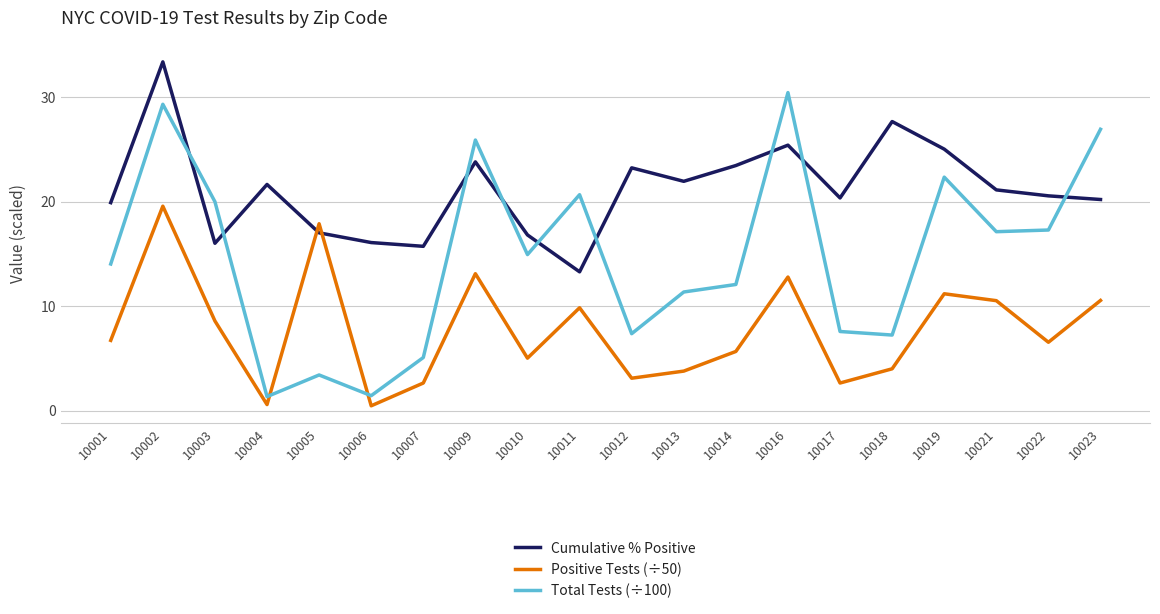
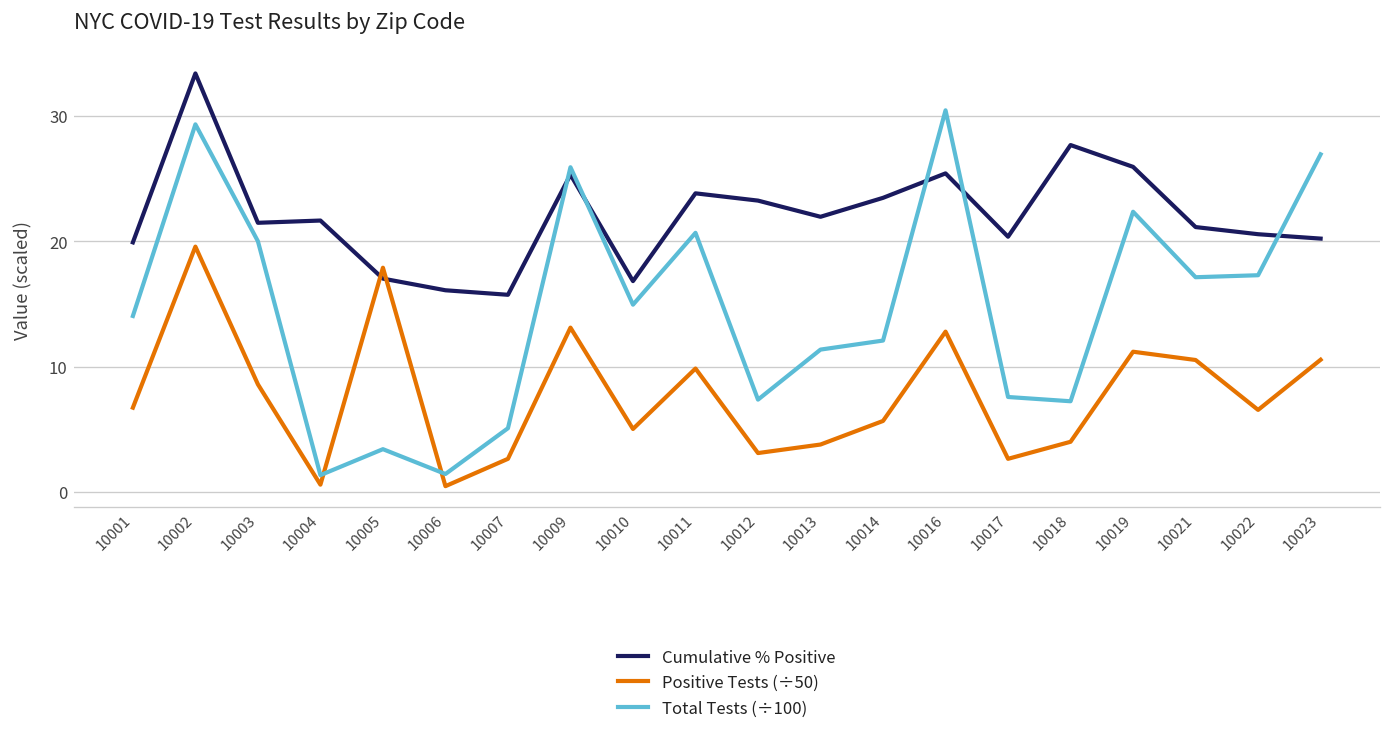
  {
    "Cumulative % Positive": {
      "10001": 19.9,
      "10002": 33.4,
-     "10003": 16.0,
+     "10003": 21.5,
      "10004": 21.6,
      "10005": 17.0,
      "10006": 16.1,
      "10007": 15.7,
-     "10009": 23.8,
+     "10009": 25.3,
      "10010": 16.8,
-     "10011": 13.3,
+     "10011": 23.8,
      "10012": 23.2,
      "10013": 21.9,
      "10014": 23.5,
      "10016": 25.4,
      "10017": 20.4,
      "10018": 27.7,
-     "10019": 25.0,
+     "10019": 25.9,
      "10021": 21.1,
      "10022": 20.6,
      "10023": 20.2
    },
    "Positive Tests (÷50)": {
      "10001": 6.7,
      "10002": 19.6,
      "10003": 8.6,
      "10004": 0.6,
      "10005": 17.9,
      "10006": 0.5,
      "10007": 2.6,
      "10009": 13.1,
      "10010": 5.0,
      "10011": 9.8,
      "10012": 3.1,
      "10013": 3.8,
      "10014": 5.7,
      "10016": 12.8,
      "10017": 2.6,
      "10018": 4.0,
      "10019": 11.2,
      "10021": 10.5,
      "10022": 6.5,
      "10023": 10.5
    },
    "Total Tests (÷100)": {
      "10001": 14.0,
      "10002": 29.3,
      "10003": 20.0,
      "10004": 1.3,
      "10005": 3.4,
      "10006": 1.4,
      "10007": 5.1,
      "10009": 25.9,
      "10010": 14.9,
      "10011": 20.7,
      "10012": 7.4,
      "10013": 11.4,
      "10014": 12.1,
      "10016": 30.4,
      "10017": 7.6,
      "10018": 7.2,
      "10019": 22.3,
      "10021": 17.1,
      "10022": 17.3,
      "10023": 26.9
    }
  }
